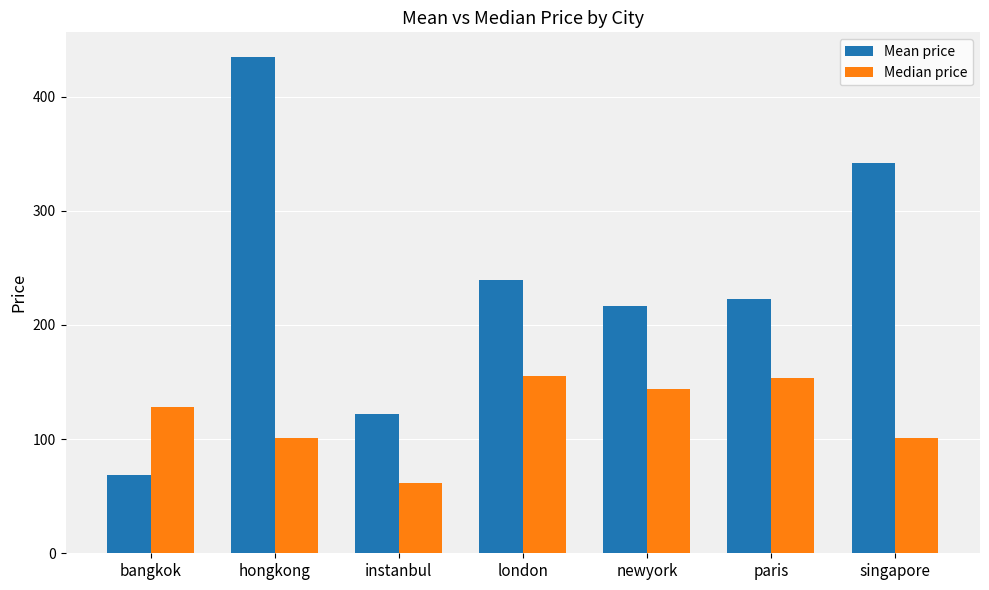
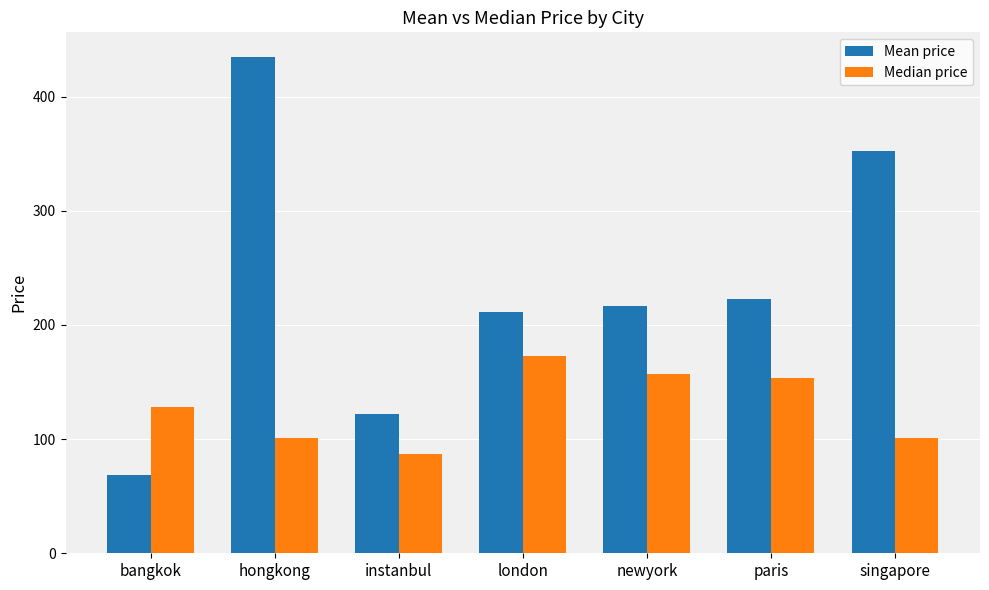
  {
    "Mean price": {
      "bangkok": 69,
      "hongkong": 435,
      "instanbul": 122,
-     "london": 239,
+     "london": 211,
      "newyork": 217,
      "paris": 223,
-     "singapore": 342
+     "singapore": 353
    },
    "Median price": {
      "bangkok": 128,
      "hongkong": 101,
-     "instanbul": 62,
-     "london": 155,
-     "newyork": 144,
+     "instanbul": 87,
+     "london": 173,
+     "newyork": 157,
      "paris": 154,
      "singapore": 101
    }
  }
